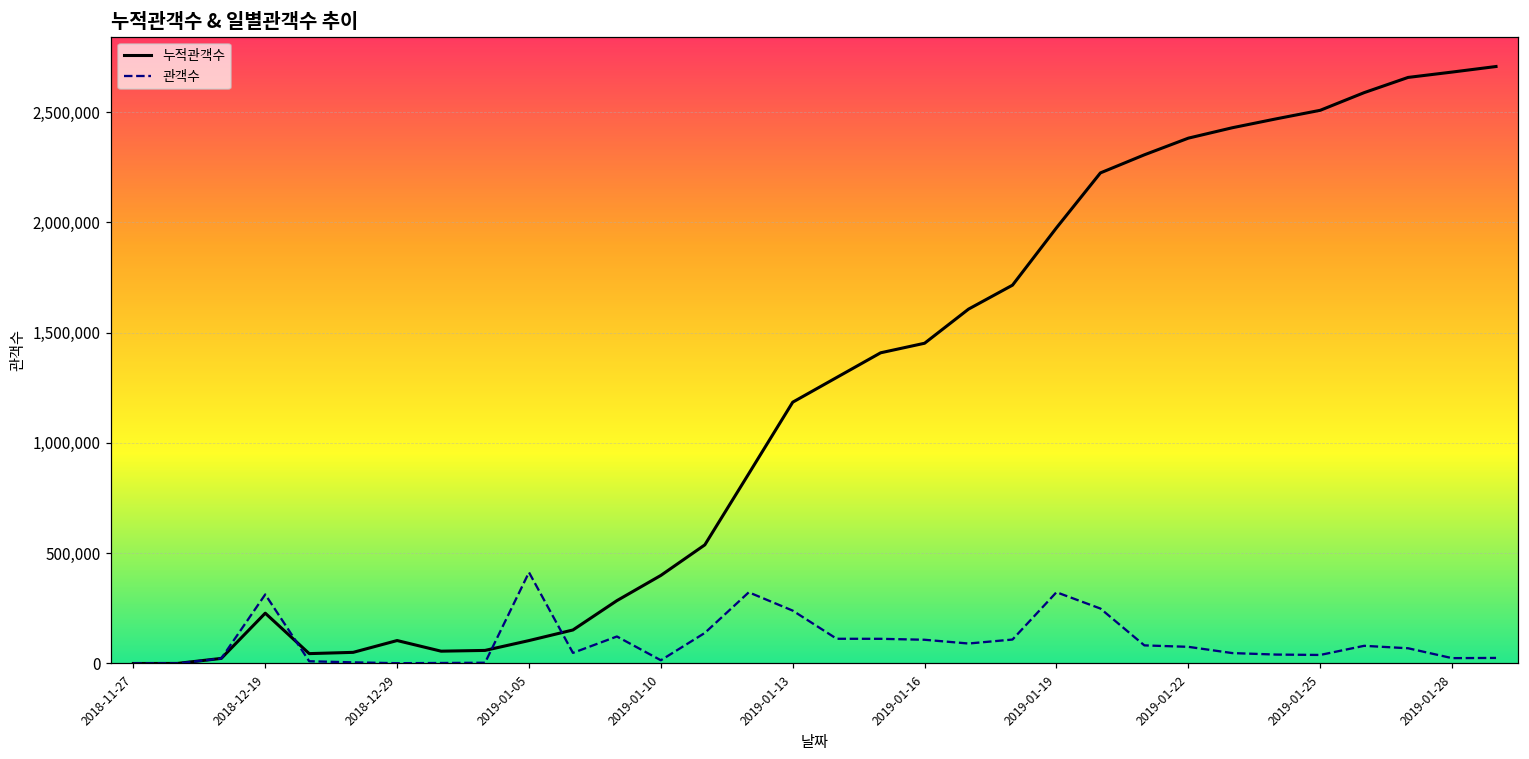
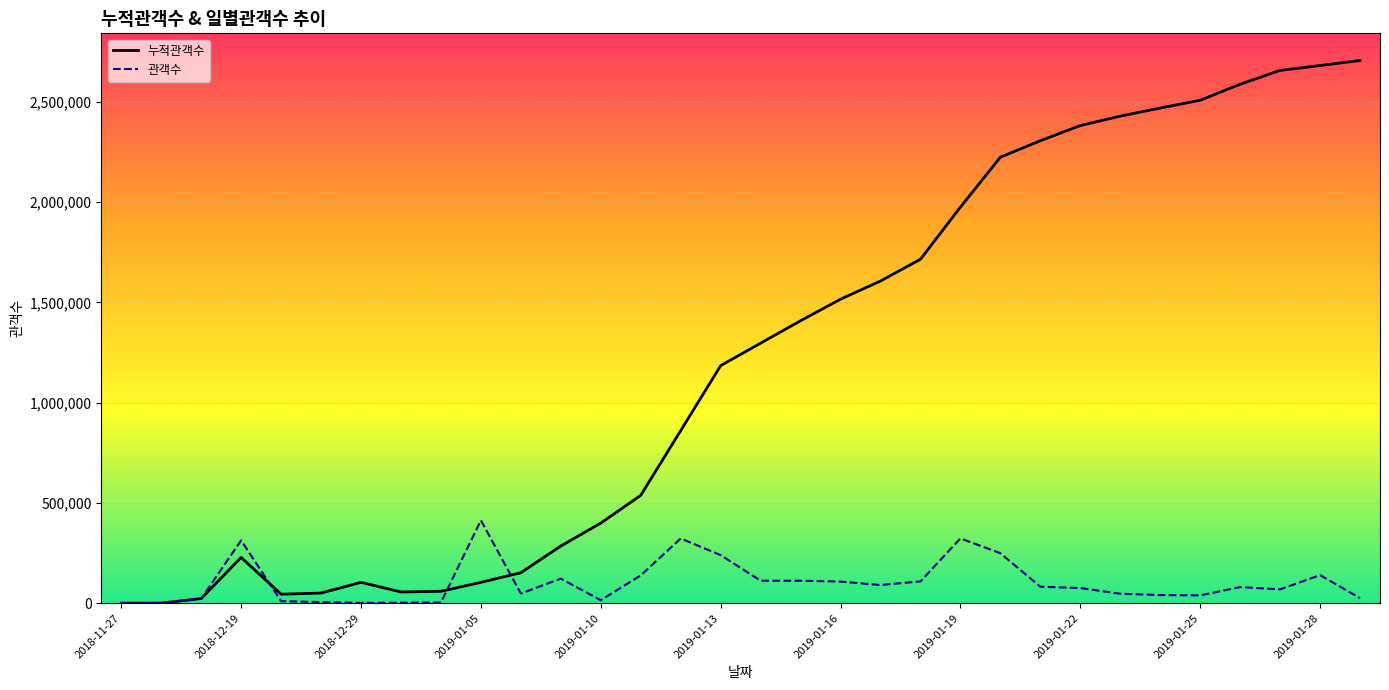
  {
    "누적관객수": {
      "2018-12-19": "230,000",
      "2018-12-29": "100,000",
      "2019-01-05": "100,000",
      "2019-01-10": "400,000",
      "2019-01-13": "1,180,000",
-     "2019-01-16": "1,450,000",
+     "2019-01-16": "1,520,000",
      "2019-01-19": "1,980,000",
      "2019-01-22": "2,380,000",
      "2019-01-25": "2,510,000",
      "2019-01-28": "2,680,000"
    },
    "관객수": {
      "2018-12-19": "310,000",
      "2018-12-29": "0",
      "2019-01-05": "410,000",
      "2019-01-10": "10,000",
      "2019-01-13": "240,000",
      "2019-01-16": "110,000",
      "2019-01-19": "320,000",
      "2019-01-22": "80,000",
      "2019-01-25": "40,000",
-     "2019-01-28": "20,000"
+     "2019-01-28": "140,000"
    }
  }
